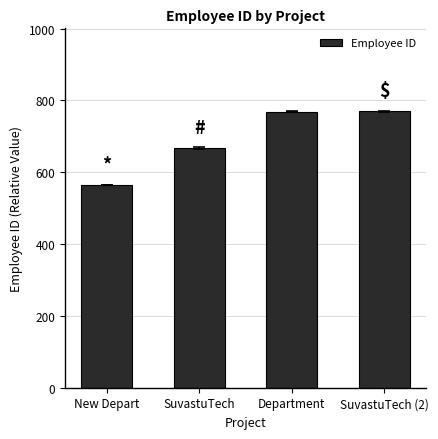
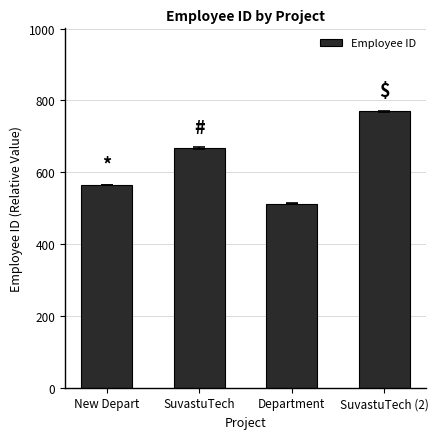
  {
    "Employee ID": {
      "New Depart": 570,
      "SuvastuTech": 670,
-     "Department": 770,
+     "Department": 510,
      "SuvastuTech (2)": 770
    }
  }
